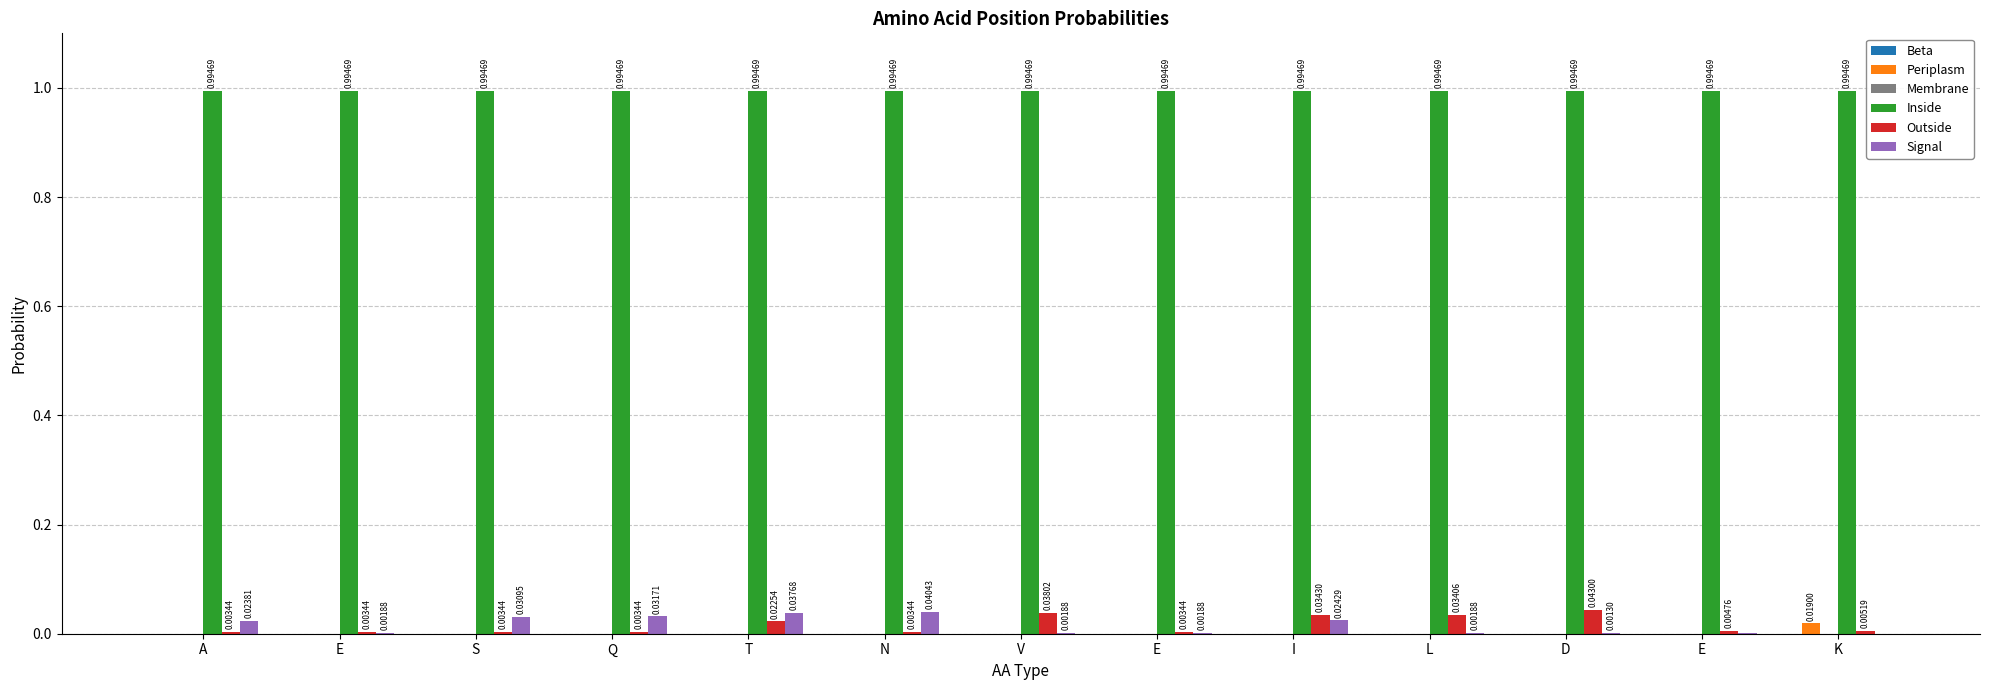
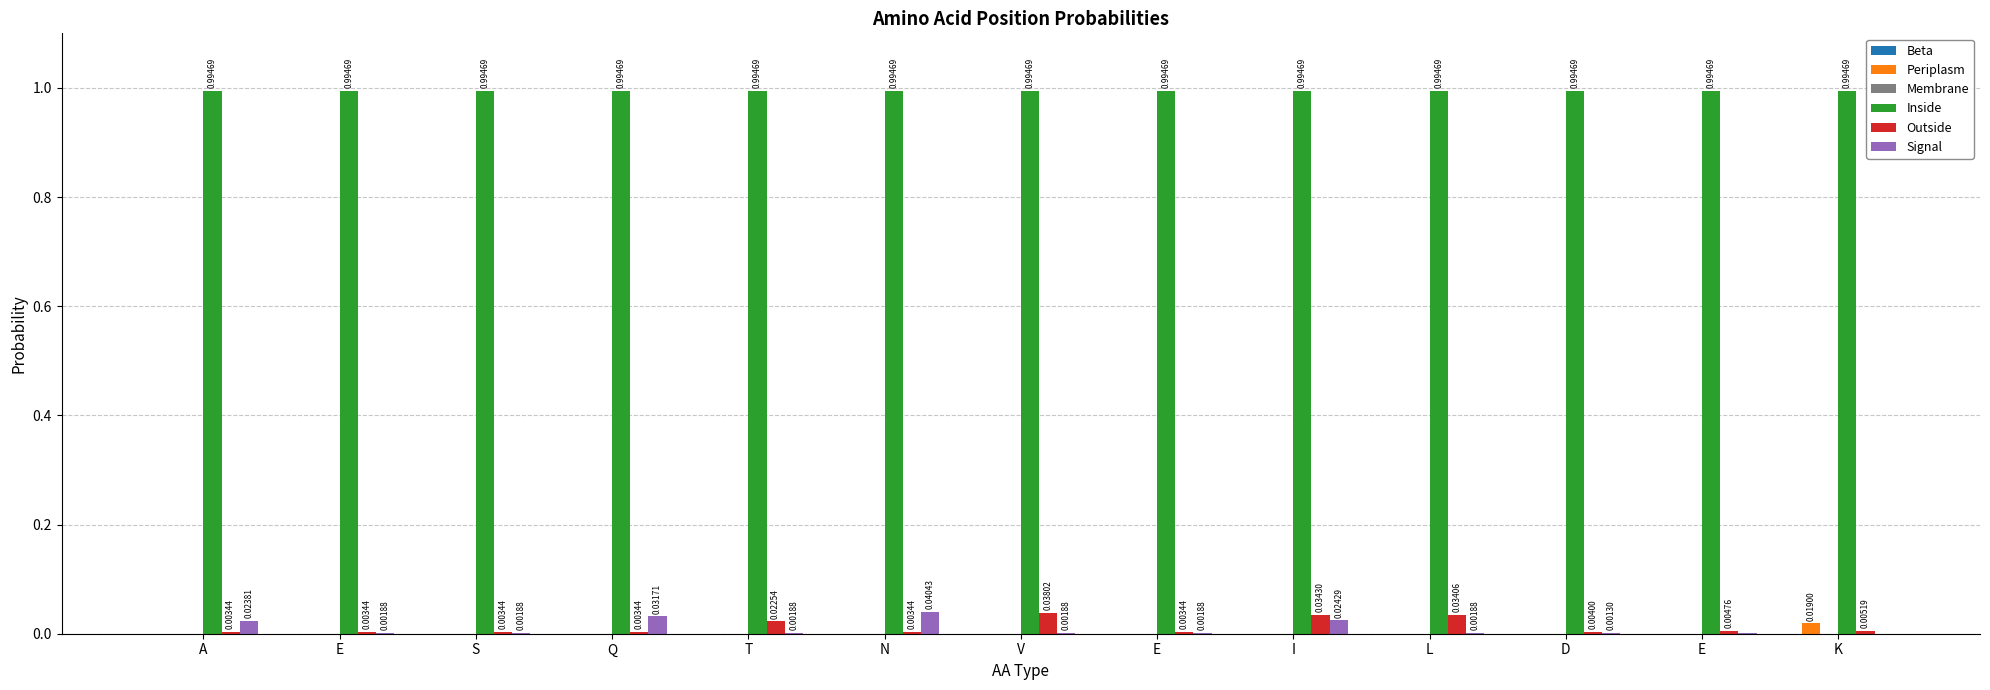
  {
    "Beta": {
      "A": 0.00,
      "S": 0.00,
      "Q": 0.00,
      "T": 0.00,
      "N": 0.00,
      "V": 0.00,
      "I": 0.00,
      "L": 0.00,
      "D": 0.00,
      "K": 0.00
    },
    "Periplasm": {
      "K": 0.01900
    },
    "Membrane": {
      "A": 0.00,
      "S": 0.00,
      "Q": 0.00,
      "T": 0.00,
      "N": 0.00,
      "V": 0.00,
      "I": 0.00,
      "L": 0.00,
      "D": 0.00,
      "K": 0.00
    },
    "Inside": {
      "A": 0.99469,
      "S": 0.99469,
      "Q": 0.99469,
      "T": 0.99469,
      "N": 0.99469,
      "V": 0.99469,
      "I": 0.99469,
      "L": 0.99469,
      "D": 0.99469,
      "K": 0.99469
    },
    "Outside": {
      "A": 0.00344,
      "S": 0.00344,
      "Q": 0.00344,
      "T": 0.02254,
      "N": 0.00344,
      "V": 0.03802,
      "I": 0.03430,
      "L": 0.03406,
-     "D": 0.04300,
+     "D": 0.00400,
      "K": 0.00519
    },
    "Signal": {
      "A": 0.02381,
-     "S": 0.03095,
+     "S": 0.00188,
      "Q": 0.03171,
-     "T": 0.03768,
+     "T": 0.00188,
      "N": 0.04043,
      "V": 0.00188,
      "I": 0.02429,
      "L": 0.00188,
      "D": 0.00130
    }
  }
